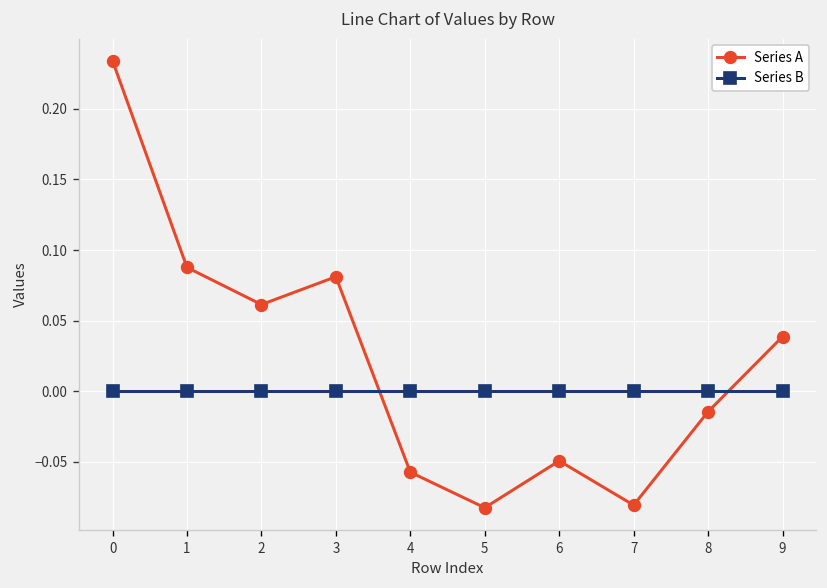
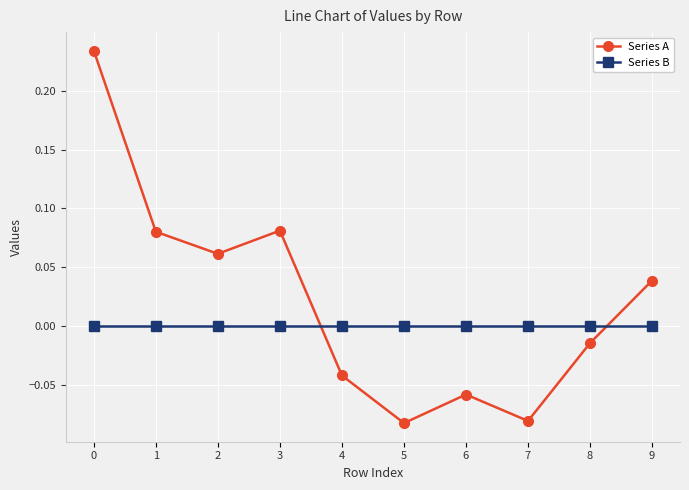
  {
    "Series A": {
      "0": 0.234,
-     "1": 0.088,
+     "1": 0.080,
      "2": 0.061,
      "3": 0.081,
-     "4": -0.057,
+     "4": -0.042,
      "5": -0.083,
-     "6": -0.049,
+     "6": -0.058,
      "7": -0.081,
      "8": -0.015,
      "9": 0.039
    },
    "Series B": {
      "0": 0.000,
      "1": 0.000,
      "2": 0.000,
      "3": 0.000,
      "4": 0.000,
      "5": 0.000,
      "6": 0.000,
      "7": 0.000,
      "8": 0.000,
      "9": 0.000
    }
  }
